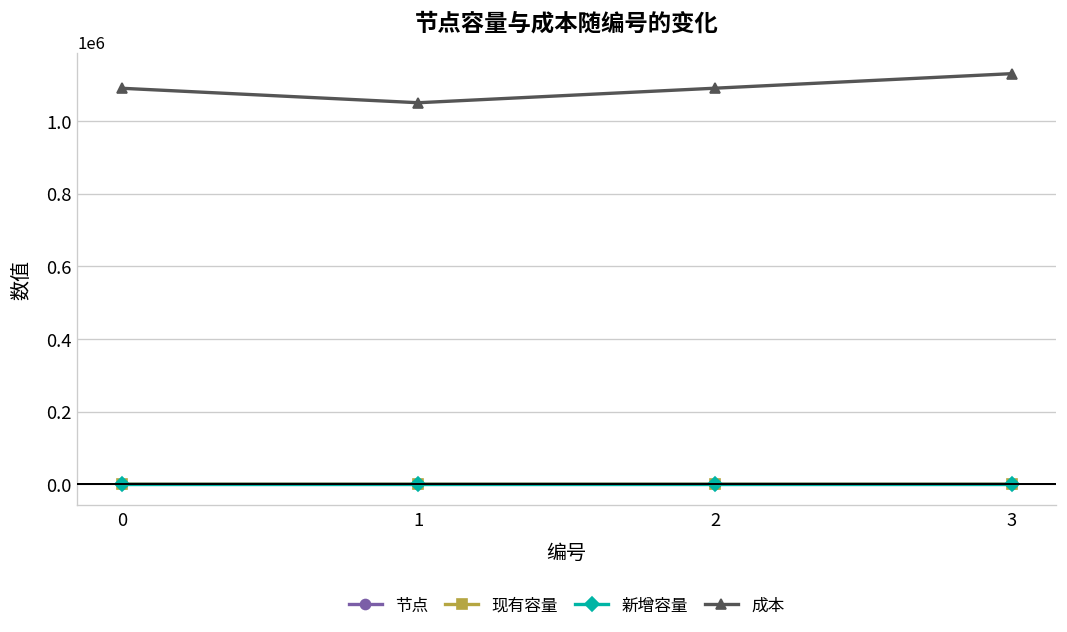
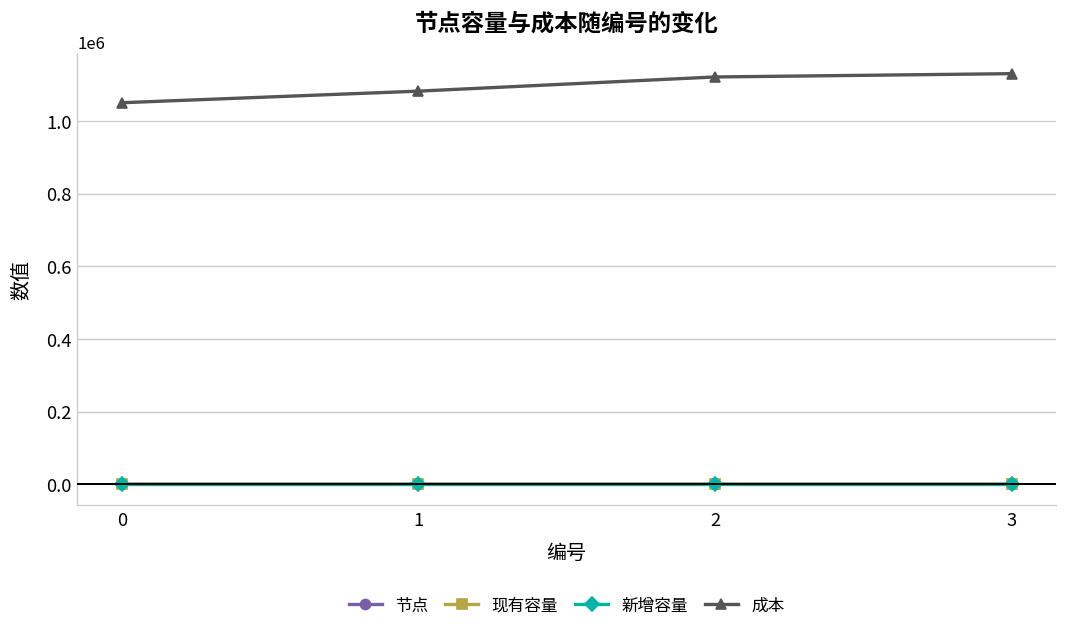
  {
    "新增容量": {
      "0": 0,
      "1": 0,
      "2": 0,
      "3": 0
    },
    "成本": {
-     "0": 1090000,
-     "1": 1050000,
-     "2": 1090000,
+     "0": 1050000,
+     "1": 1080000,
+     "2": 1120000,
      "3": 1130000
    }
  }
